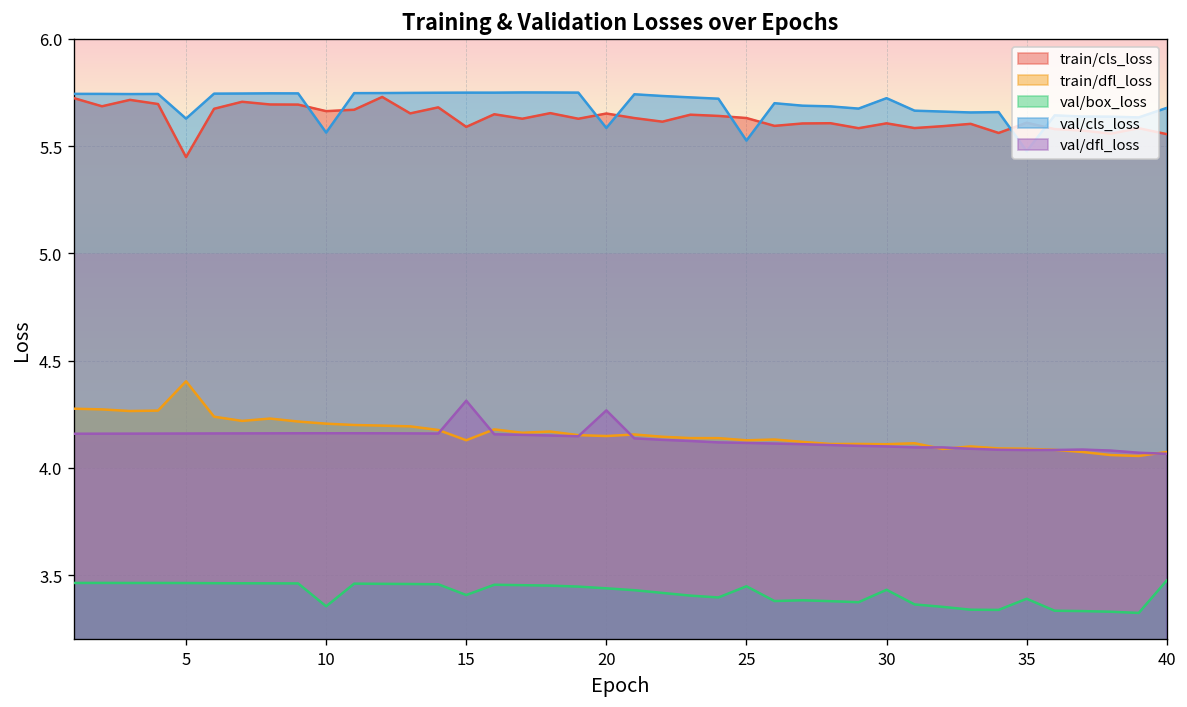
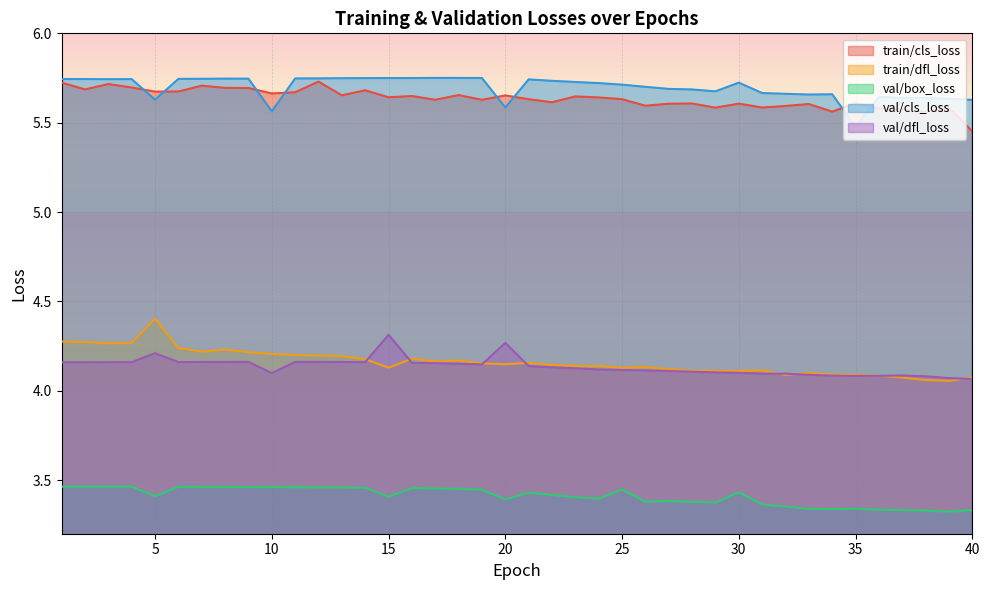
  {
    "train/cls_loss": {
-     "5": 5.45,
+     "5": 5.67,
      "10": 5.66,
-     "15": 5.59,
+     "15": 5.64,
      "20": 5.65,
      "25": 5.63,
      "30": 5.61,
-     "40": 5.56
+     "40": 5.45
    },
    "train/dfl_loss": {
      "5": 4.40,
      "10": 4.21,
      "15": 4.13,
      "20": 4.15
    },
    "val/box_loss": {
-     "5": 3.46,
-     "10": 3.35,
+     "5": 3.41,
+     "10": 3.46,
      "15": 3.41,
-     "20": 3.44,
+     "20": 3.39,
      "25": 3.45,
      "30": 3.43,
-     "35": 3.39,
-     "40": 3.48
+     "35": 3.34,
+     "40": 3.33
    },
    "val/cls_loss": {
      "5": 5.63,
      "10": 5.56,
      "15": 5.75,
      "20": 5.59,
-     "25": 5.53,
+     "25": 5.71,
      "30": 5.72,
-     "40": 5.68
+     "40": 5.63
    },
    "val/dfl_loss": {
-     "5": 4.16,
-     "10": 4.16,
+     "5": 4.21,
+     "10": 4.10,
      "15": 4.31,
      "20": 4.27
    }
  }
